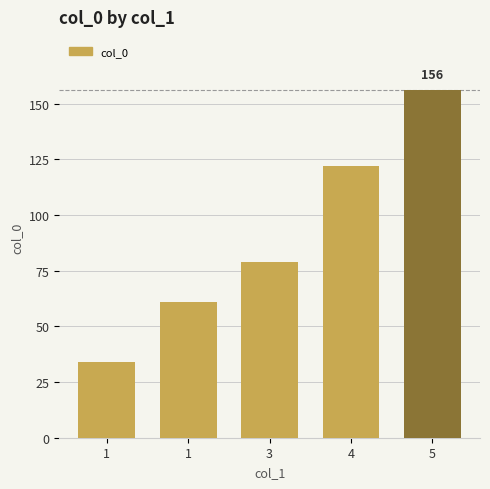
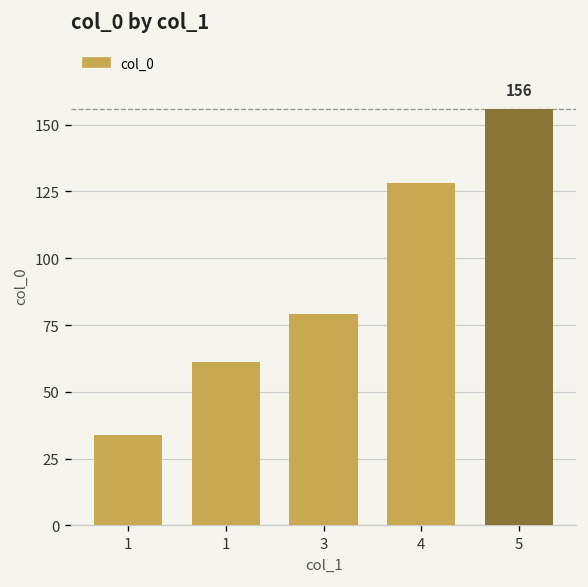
  {
    "3": 79,
-   "4": 122
+   "4": 128
  }
